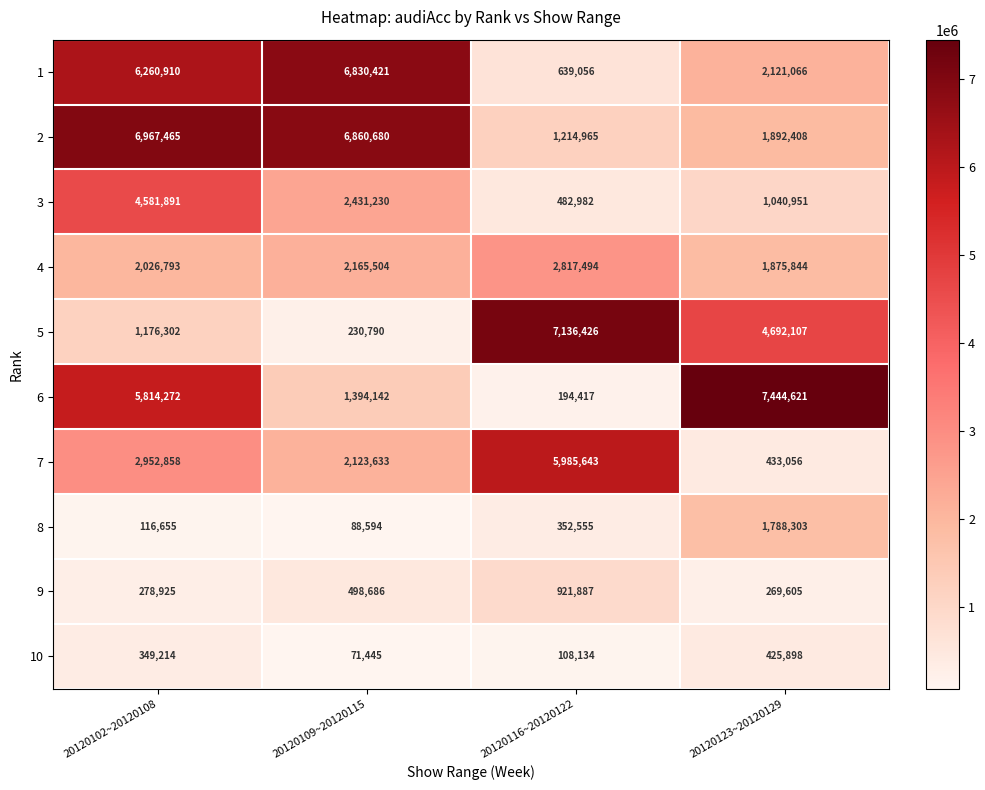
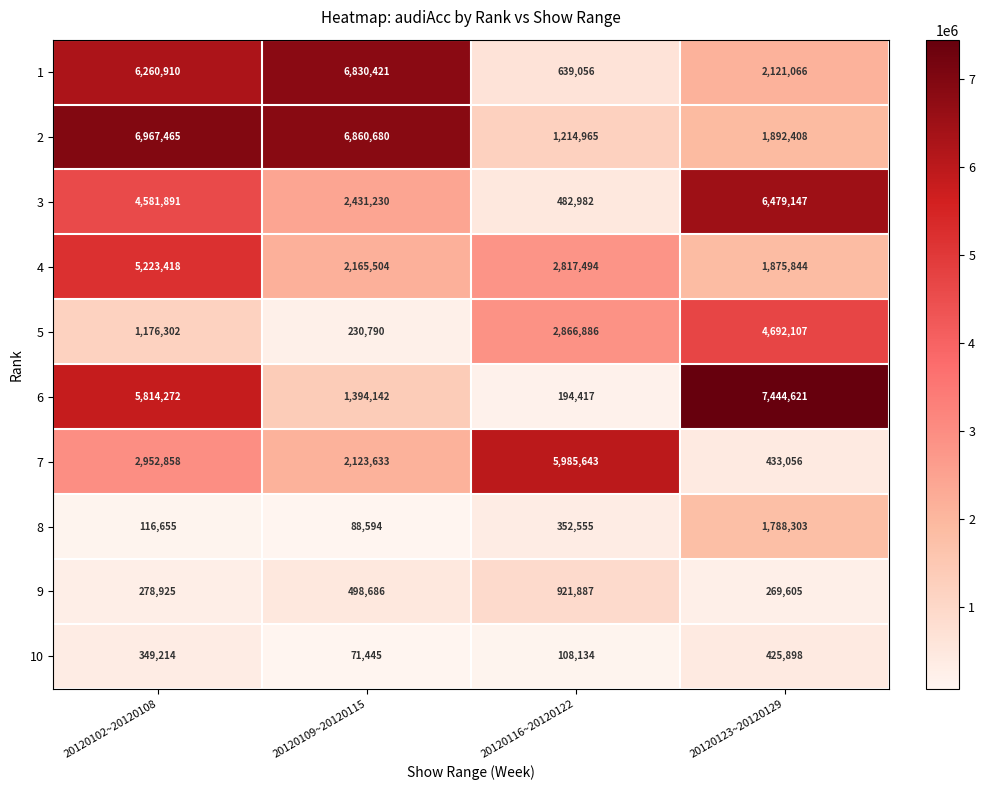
  {
    "1": {
      "20120102~20120108": "6,260,910",
      "20120109~20120115": "6,830,421",
      "20120116~20120122": "639,056",
      "20120123~20120129": "2,121,066"
    },
    "2": {
      "20120102~20120108": "6,967,465",
      "20120109~20120115": "6,860,680",
      "20120116~20120122": "1,214,965",
      "20120123~20120129": "1,892,408"
    },
    "3": {
      "20120102~20120108": "4,581,891",
      "20120109~20120115": "2,431,230",
      "20120116~20120122": "482,982",
-     "20120123~20120129": "1,040,951"
+     "20120123~20120129": "6,479,147"
    },
    "4": {
-     "20120102~20120108": "2,026,793",
+     "20120102~20120108": "5,223,418",
      "20120109~20120115": "2,165,504",
      "20120116~20120122": "2,817,494",
      "20120123~20120129": "1,875,844"
    },
    "5": {
      "20120102~20120108": "1,176,302",
      "20120109~20120115": "230,790",
-     "20120116~20120122": "7,136,426",
+     "20120116~20120122": "2,866,886",
      "20120123~20120129": "4,692,107"
    },
    "6": {
      "20120102~20120108": "5,814,272",
      "20120109~20120115": "1,394,142",
      "20120116~20120122": "194,417",
      "20120123~20120129": "7,444,621"
    },
    "7": {
      "20120102~20120108": "2,952,858",
      "20120109~20120115": "2,123,633",
      "20120116~20120122": "5,985,643",
      "20120123~20120129": "433,056"
    },
    "8": {
      "20120102~20120108": "116,655",
      "20120109~20120115": "88,594",
      "20120116~20120122": "352,555",
      "20120123~20120129": "1,788,303"
    },
    "9": {
      "20120102~20120108": "278,925",
      "20120109~20120115": "498,686",
      "20120116~20120122": "921,887",
      "20120123~20120129": "269,605"
    },
    "10": {
      "20120102~20120108": "349,214",
      "20120109~20120115": "71,445",
      "20120116~20120122": "108,134",
      "20120123~20120129": "425,898"
    }
  }
